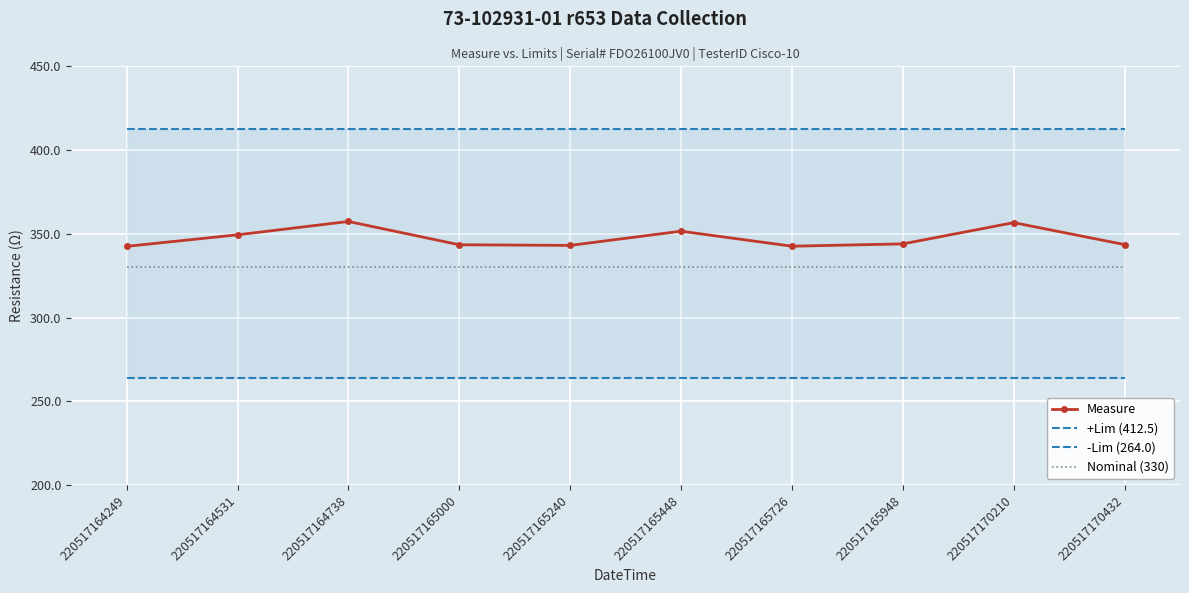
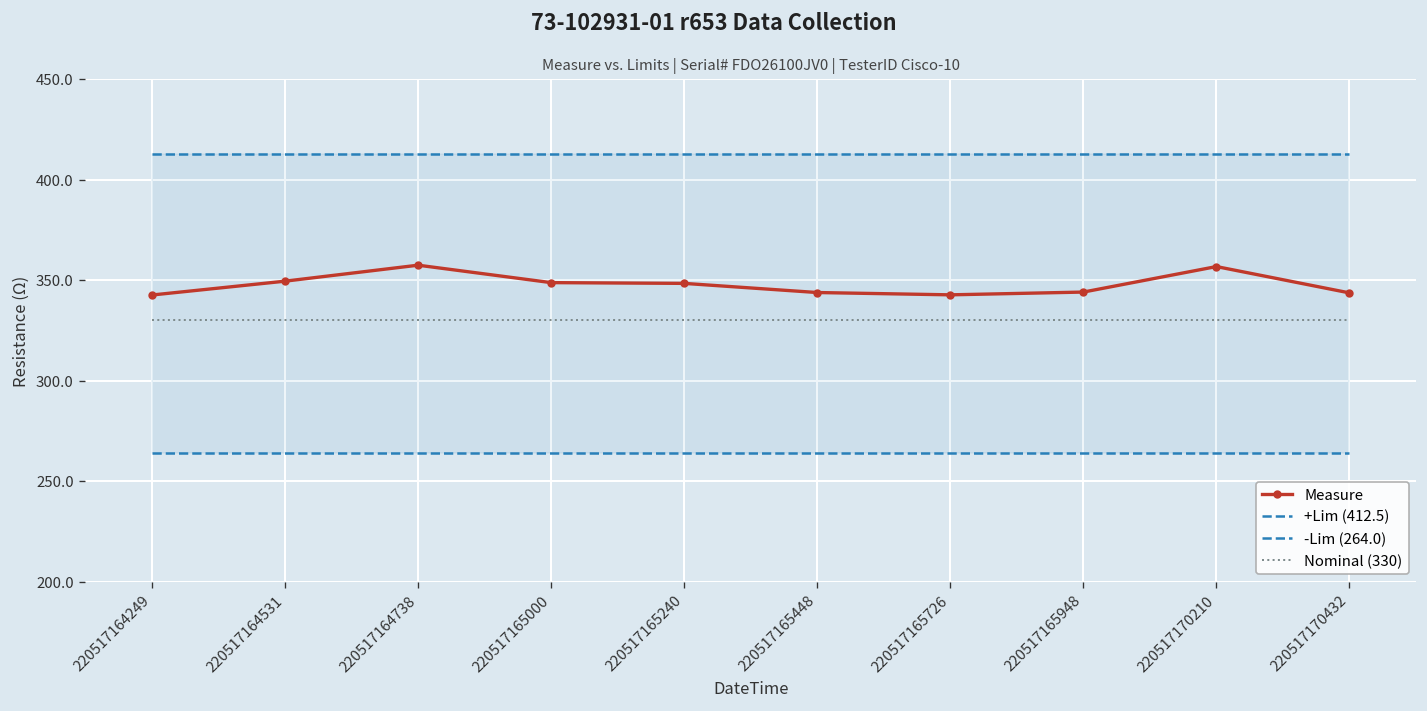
  {
    "Measure": {
      "220517164249": 343,
      "220517164531": 349,
      "220517164738": 357,
-     "220517165000": 344,
-     "220517165240": 343,
-     "220517165448": 352,
+     "220517165000": 349,
+     "220517165240": 348,
+     "220517165448": 344,
      "220517165726": 343,
      "220517165948": 344,
      "220517170210": 357,
      "220517170432": 344
    },
    "Nominal (330)": {
      "220517164249": 330,
      "220517164531": 330,
      "220517164738": 330,
      "220517165000": 330,
      "220517165240": 330,
      "220517165448": 330,
      "220517165726": 330,
      "220517165948": 330,
      "220517170210": 330,
      "220517170432": 330
    }
  }
